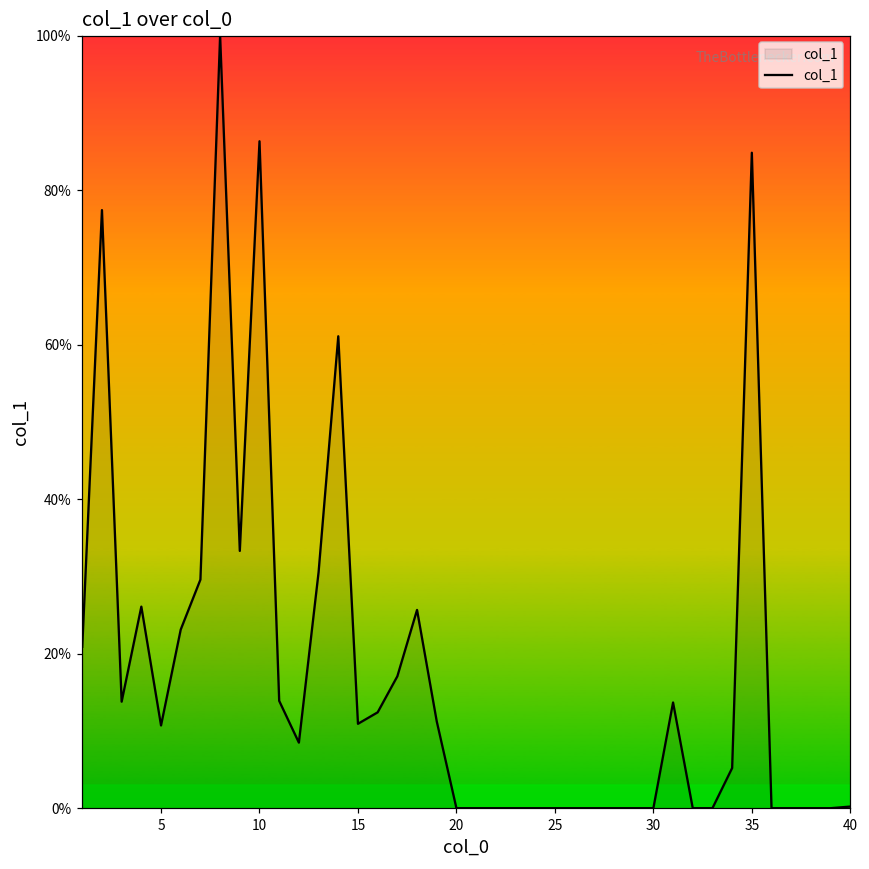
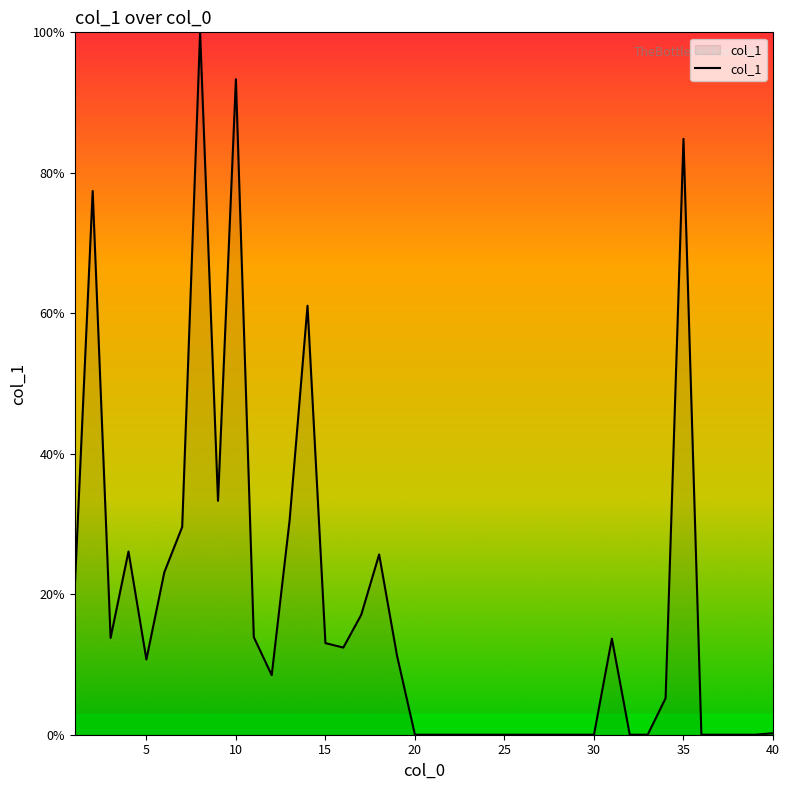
  {
    "5": "11%",
-   "10": "86%",
-   "15": "11%",
+   "10": "93%",
+   "15": "13%",
    "35": "85%"
  }
